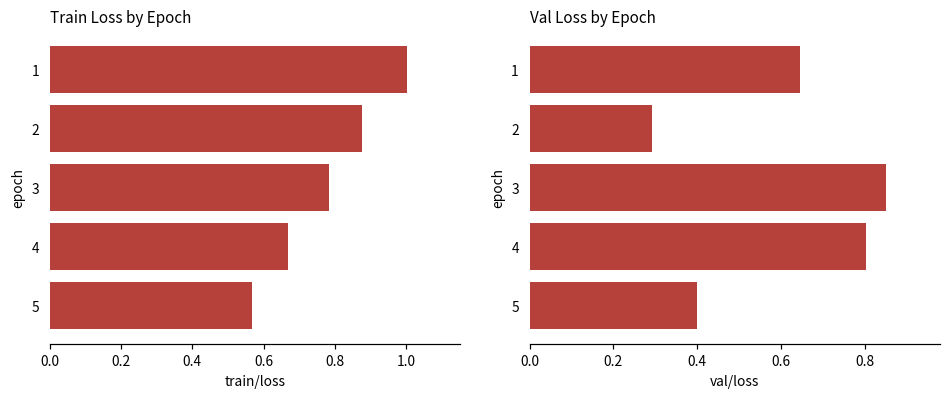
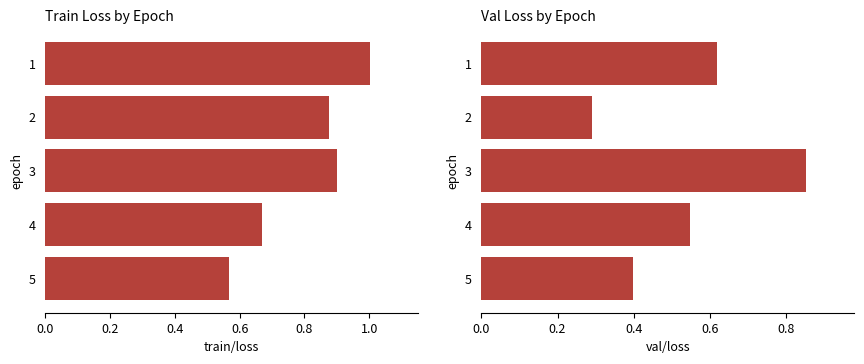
  {
    "Train Loss by Epoch": {
      "1": 1.00,
      "2": 0.88,
-     "3": 0.78,
+     "3": 0.90,
      "4": 0.67,
      "5": 0.57
    },
    "Val Loss by Epoch": {
-     "1": 0.65,
+     "1": 0.62,
      "2": 0.29,
      "3": 0.85,
-     "4": 0.80,
+     "4": 0.55,
      "5": 0.40
    }
  }
